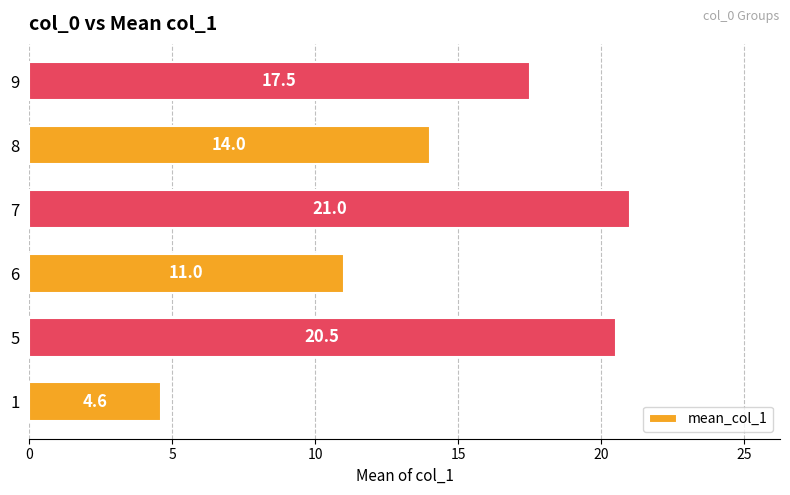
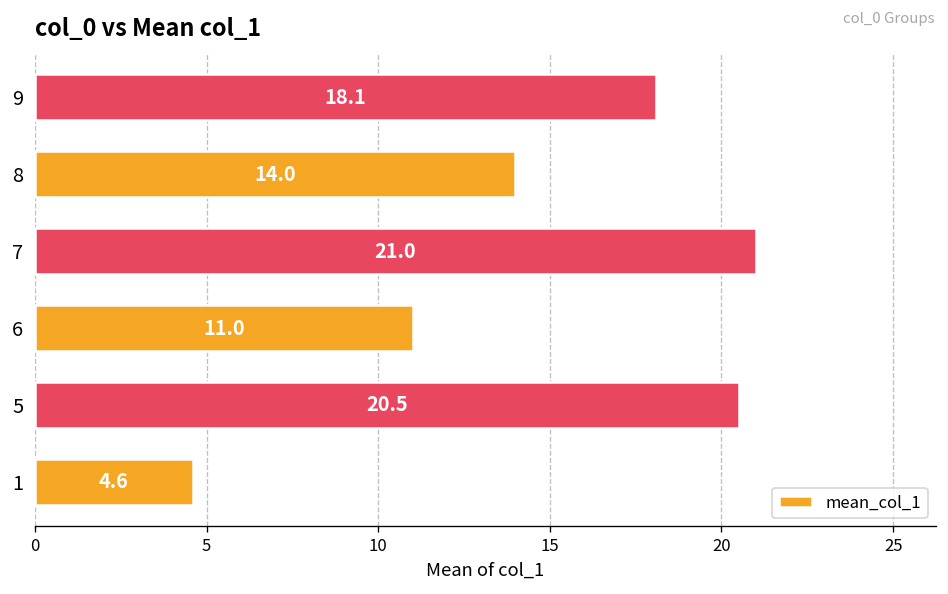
  {
-   "9": 17.5,
+   "9": 18.1,
    "8": 14.0,
    "7": 21.0,
    "6": 11.0,
    "5": 20.5,
    "1": 4.6
  }
